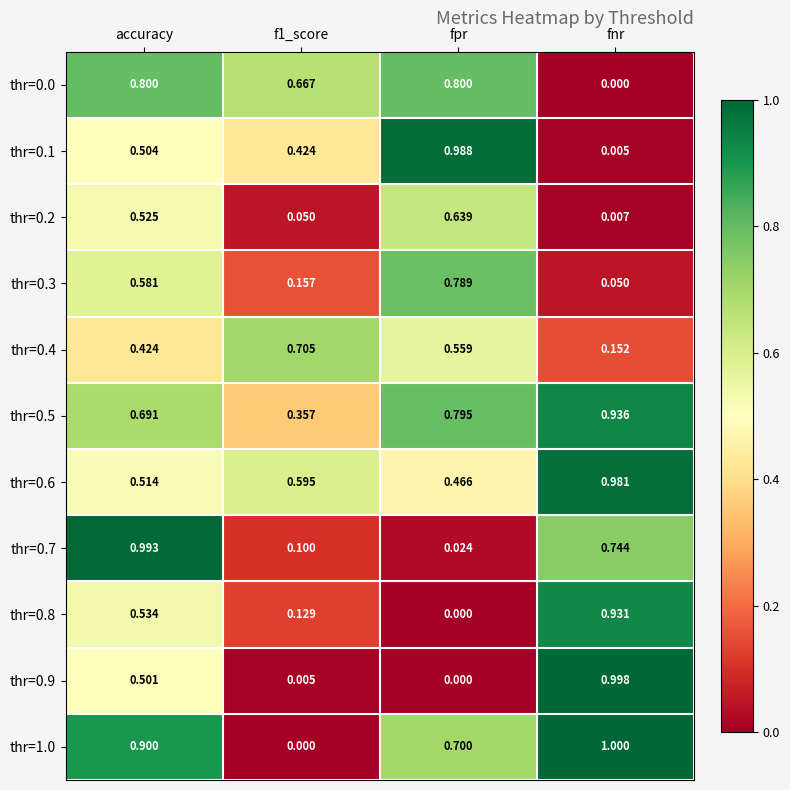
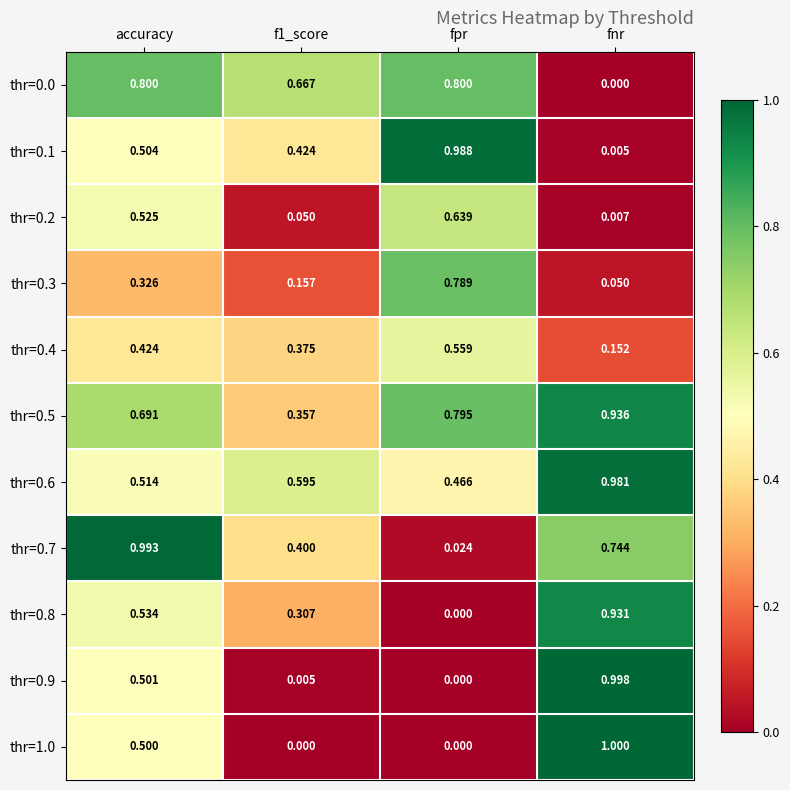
  {
    "thr=0.0": {
      "accuracy": 0.800,
      "f1_score": 0.667,
      "fpr": 0.800,
      "fnr": 0.000
    },
    "thr=0.1": {
      "accuracy": 0.504,
      "f1_score": 0.424,
      "fpr": 0.988,
      "fnr": 0.005
    },
    "thr=0.2": {
      "accuracy": 0.525,
      "f1_score": 0.050,
      "fpr": 0.639,
      "fnr": 0.007
    },
    "thr=0.3": {
-     "accuracy": 0.581,
+     "accuracy": 0.326,
      "f1_score": 0.157,
      "fpr": 0.789,
      "fnr": 0.050
    },
    "thr=0.4": {
      "accuracy": 0.424,
-     "f1_score": 0.705,
+     "f1_score": 0.375,
      "fpr": 0.559,
      "fnr": 0.152
    },
    "thr=0.5": {
      "accuracy": 0.691,
      "f1_score": 0.357,
      "fpr": 0.795,
      "fnr": 0.936
    },
    "thr=0.6": {
      "accuracy": 0.514,
      "f1_score": 0.595,
      "fpr": 0.466,
      "fnr": 0.981
    },
    "thr=0.7": {
      "accuracy": 0.993,
-     "f1_score": 0.100,
+     "f1_score": 0.400,
      "fpr": 0.024,
      "fnr": 0.744
    },
    "thr=0.8": {
      "accuracy": 0.534,
-     "f1_score": 0.129,
+     "f1_score": 0.307,
      "fpr": 0.000,
      "fnr": 0.931
    },
    "thr=0.9": {
      "accuracy": 0.501,
      "f1_score": 0.005,
      "fpr": 0.000,
      "fnr": 0.998
    },
    "thr=1.0": {
-     "accuracy": 0.900,
+     "accuracy": 0.500,
      "f1_score": 0.000,
-     "fpr": 0.700,
+     "fpr": 0.000,
      "fnr": 1.000
    }
  }
